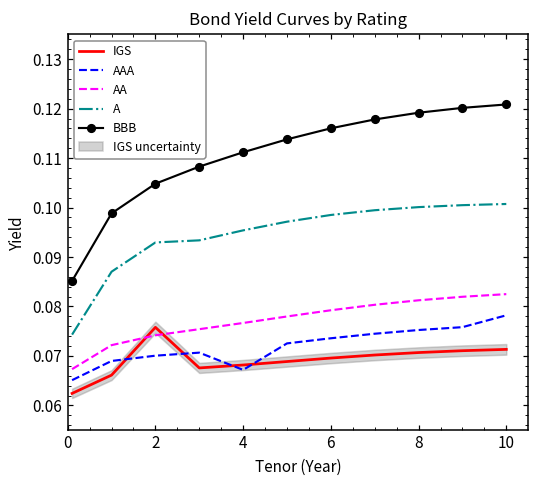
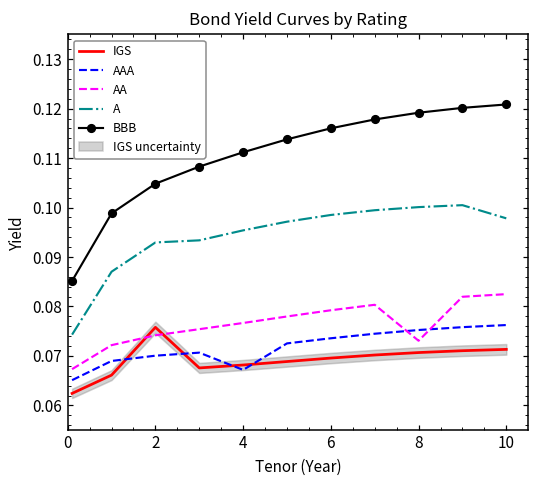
  {
    "IGS": {
      "2": 0.076,
      "4": 0.068,
      "6": 0.070,
      "8": 0.071,
      "10": 0.071
    },
    "AAA": {
      "2": 0.070,
      "4": 0.067,
      "6": 0.074,
      "8": 0.075,
-     "10": 0.078
+     "10": 0.076
    },
    "AA": {
      "2": 0.074,
      "4": 0.077,
      "6": 0.079,
-     "8": 0.081,
+     "8": 0.073,
      "10": 0.082
    },
    "A": {
      "2": 0.093,
      "4": 0.095,
      "6": 0.099,
      "8": 0.100,
-     "10": 0.101
+     "10": 0.098
    },
    "BBB": {
      "2": 0.105,
      "4": 0.111,
      "6": 0.116,
      "8": 0.119,
      "10": 0.121
    }
  }
